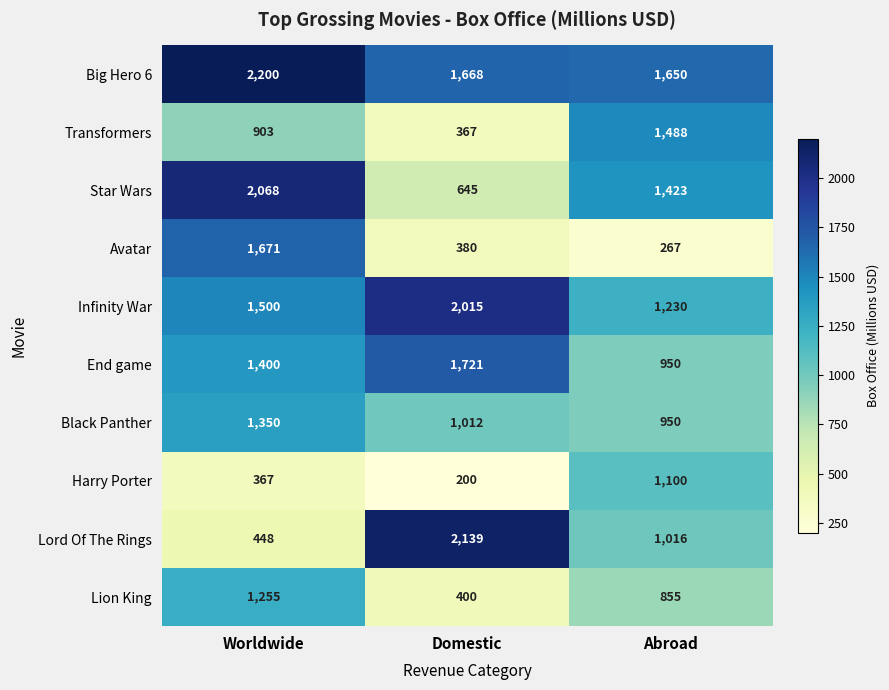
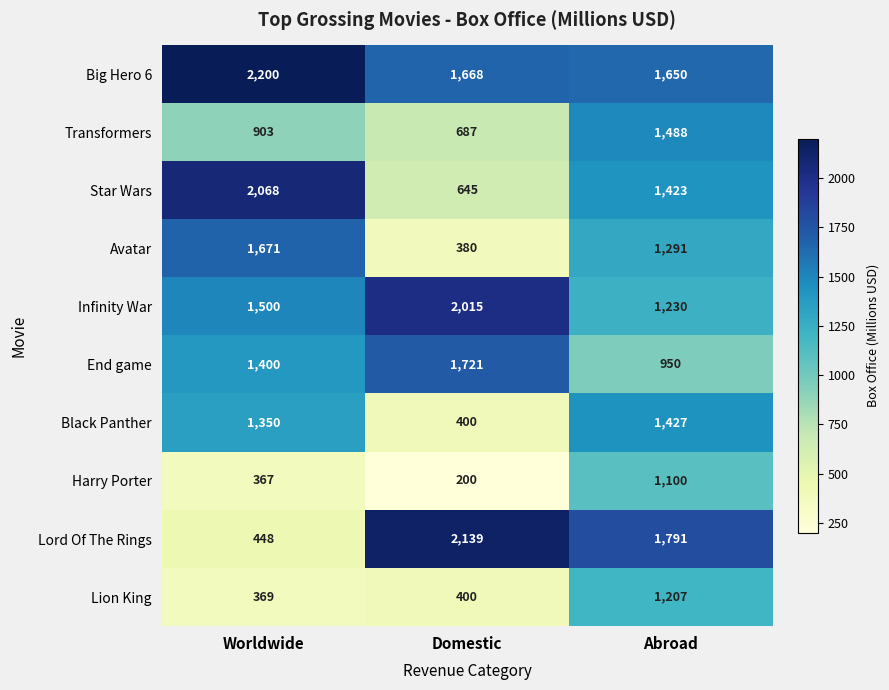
  {
    "Big Hero 6": {
      "Worldwide": "2,200",
      "Domestic": "1,668",
      "Abroad": "1,650"
    },
    "Transformers": {
      "Worldwide": "903",
-     "Domestic": "367",
+     "Domestic": "687",
      "Abroad": "1,488"
    },
    "Star Wars": {
      "Worldwide": "2,068",
      "Domestic": "645",
      "Abroad": "1,423"
    },
    "Avatar": {
      "Worldwide": "1,671",
      "Domestic": "380",
-     "Abroad": "267"
+     "Abroad": "1,291"
    },
    "Infinity War": {
      "Worldwide": "1,500",
      "Domestic": "2,015",
      "Abroad": "1,230"
    },
    "End game": {
      "Worldwide": "1,400",
      "Domestic": "1,721",
      "Abroad": "950"
    },
    "Black Panther": {
      "Worldwide": "1,350",
-     "Domestic": "1,012",
-     "Abroad": "950"
+     "Domestic": "400",
+     "Abroad": "1,427"
    },
    "Harry Porter": {
      "Worldwide": "367",
      "Domestic": "200",
      "Abroad": "1,100"
    },
    "Lord Of The Rings": {
      "Worldwide": "448",
      "Domestic": "2,139",
-     "Abroad": "1,016"
+     "Abroad": "1,791"
    },
    "Lion King": {
-     "Worldwide": "1,255",
+     "Worldwide": "369",
      "Domestic": "400",
-     "Abroad": "855"
+     "Abroad": "1,207"
    }
  }
